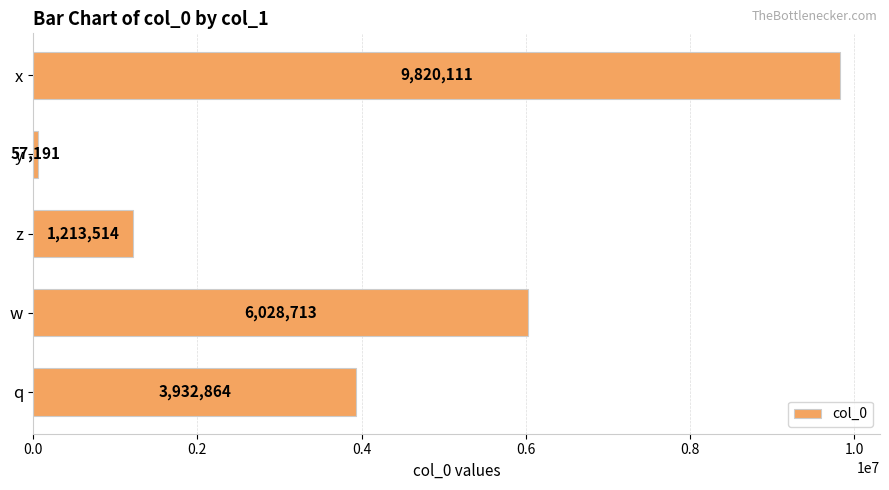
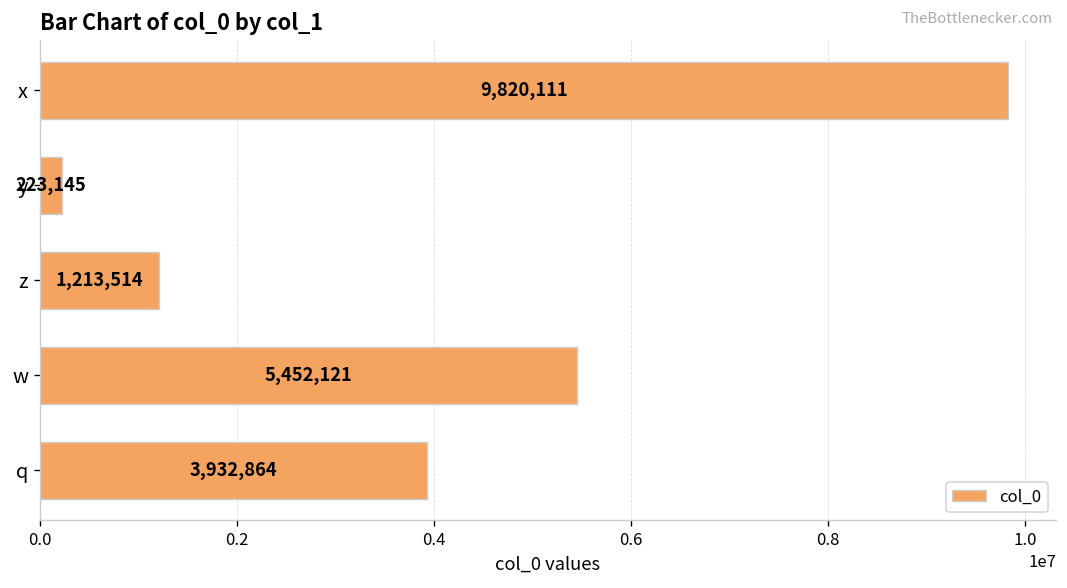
  {
    "x": "9,820,111",
-   "y": "57,191",
+   "y": "223,145",
    "z": "1,213,514",
-   "w": "6,028,713",
+   "w": "5,452,121",
    "q": "3,932,864"
  }
